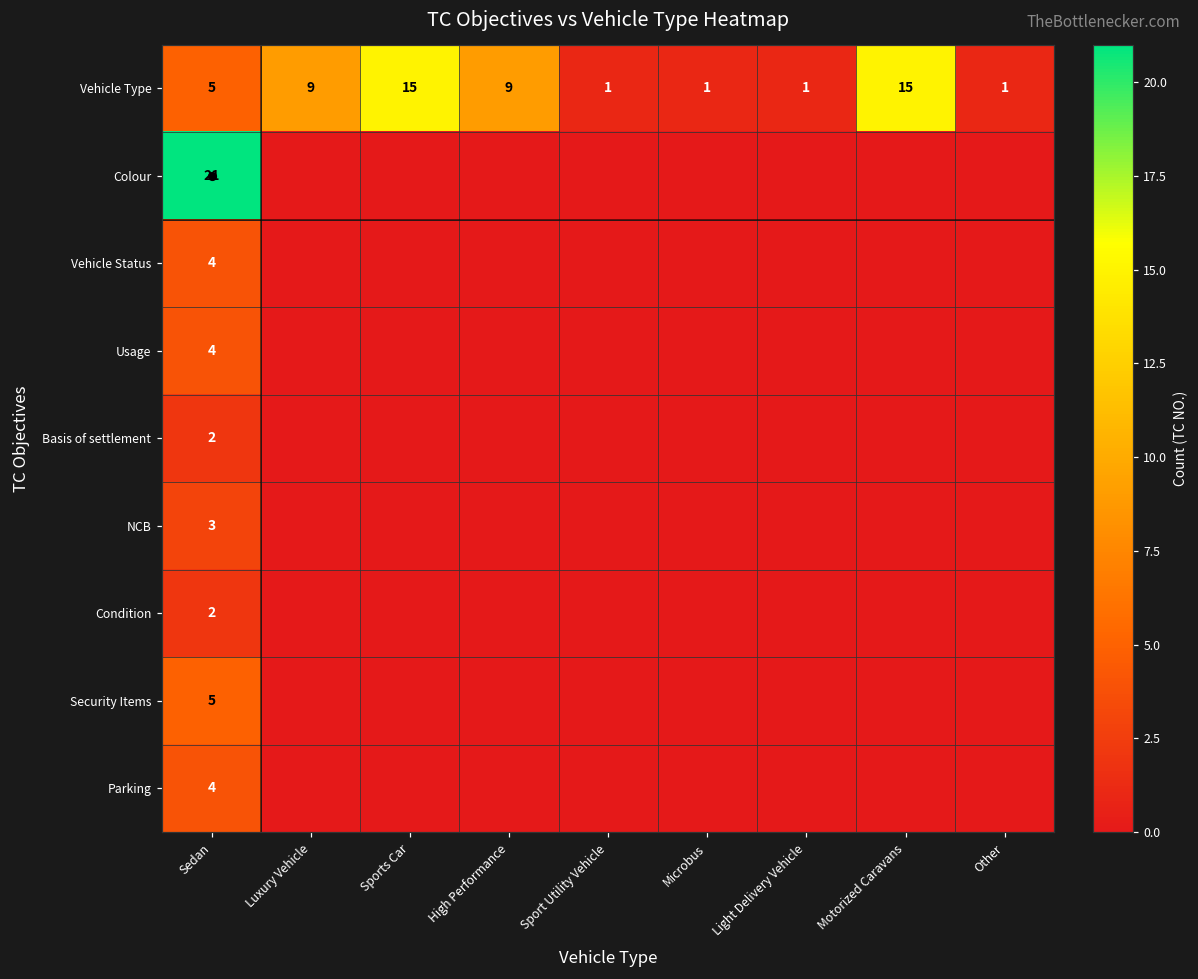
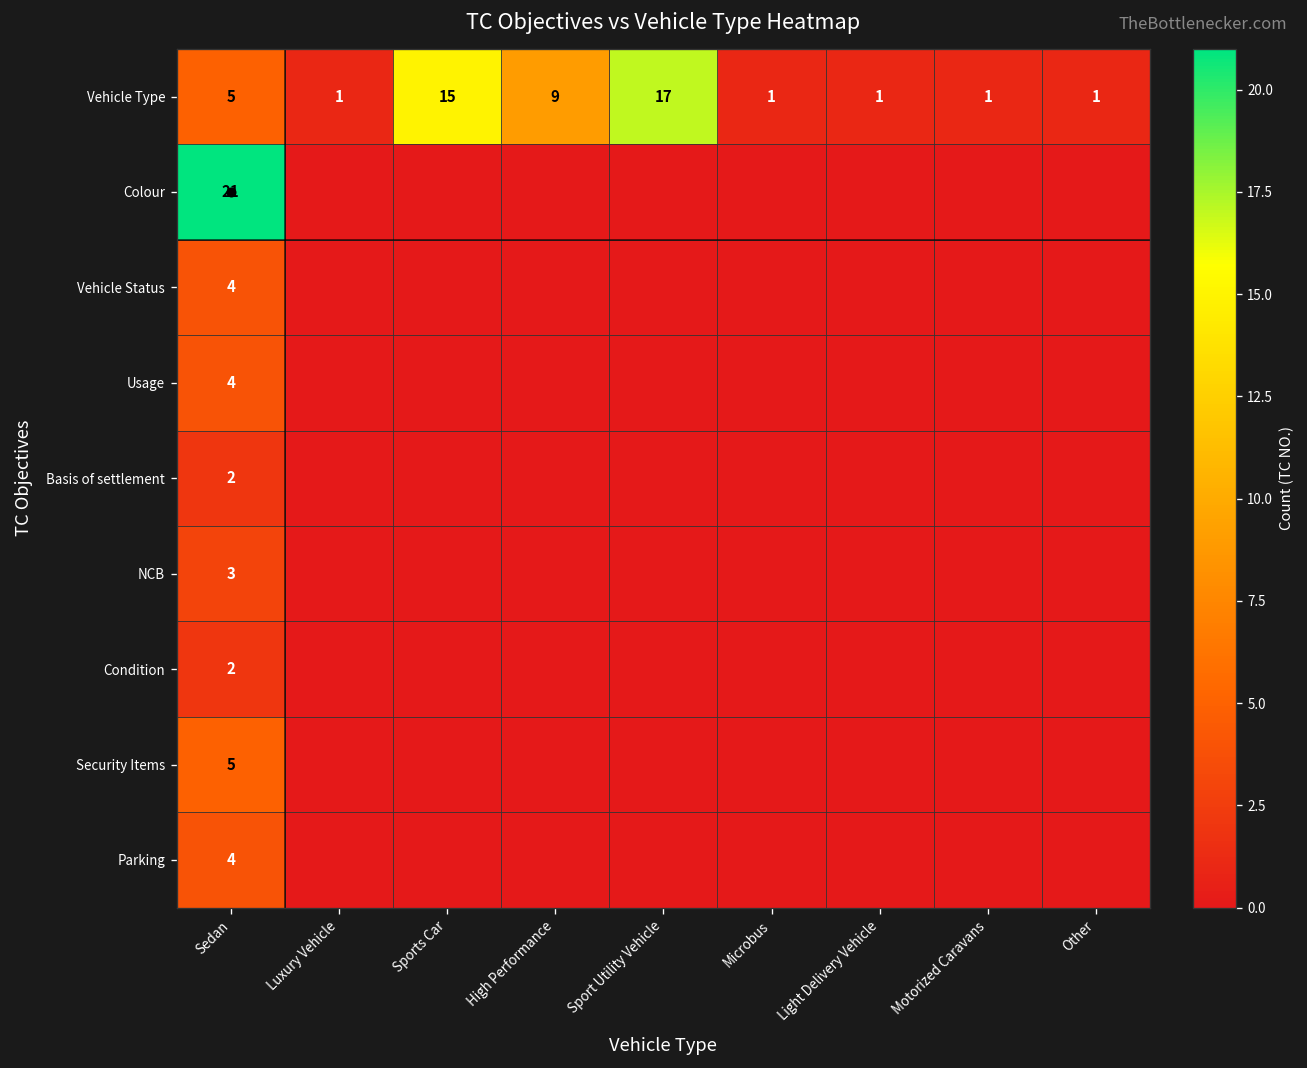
  {
    "Vehicle Type": {
      "Sedan": 5,
-     "Luxury Vehicle": 9,
+     "Luxury Vehicle": 1,
      "Sports Car": 15,
      "High Performance": 9,
-     "Sport Utility Vehicle": 1,
+     "Sport Utility Vehicle": 17,
      "Microbus": 1,
      "Light Delivery Vehicle": 1,
-     "Motorized Caravans": 15,
+     "Motorized Caravans": 1,
      "Other": 1
    },
    "Vehicle Status": {
      "Sedan": 4
    },
    "Usage": {
      "Sedan": 4
    },
    "Basis of settlement": {
      "Sedan": 2
    },
    "NCB": {
      "Sedan": 3
    },
    "Condition": {
      "Sedan": 2
    },
    "Security Items": {
      "Sedan": 5
    },
    "Parking": {
      "Sedan": 4
    }
  }
